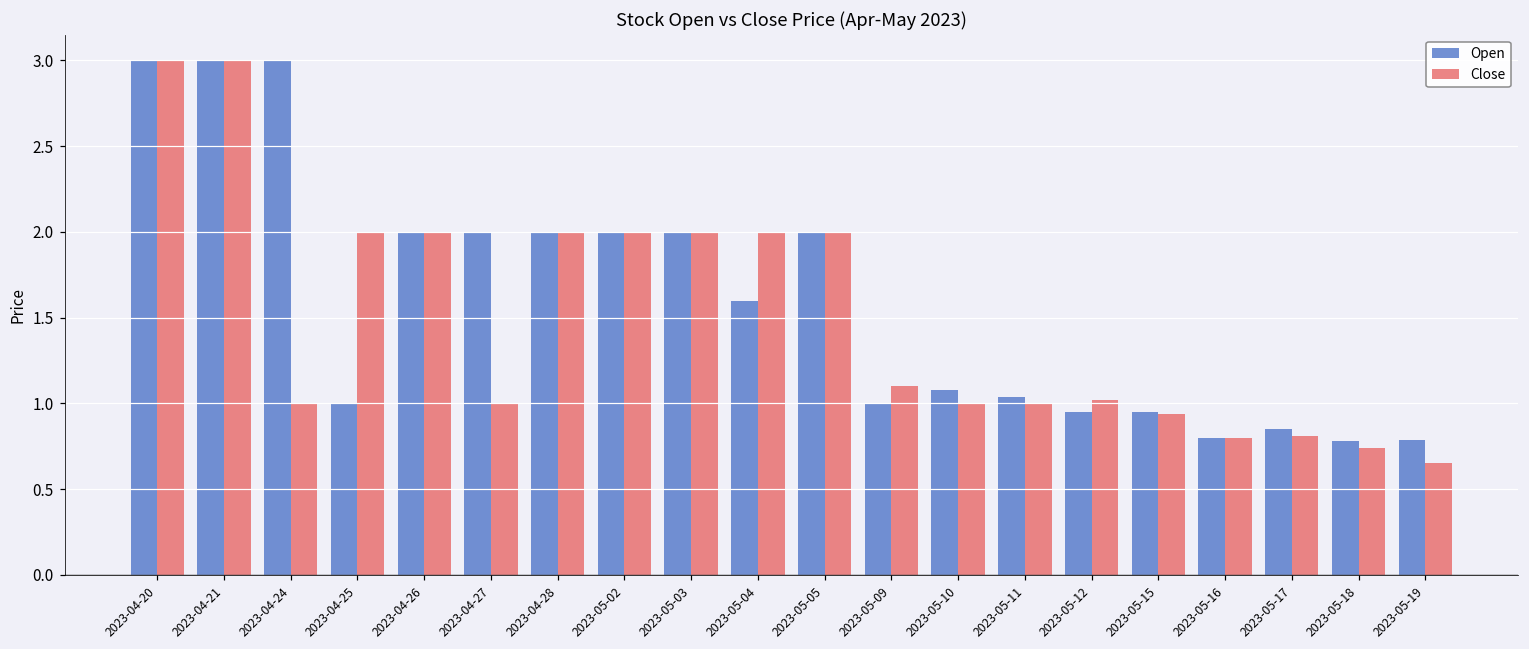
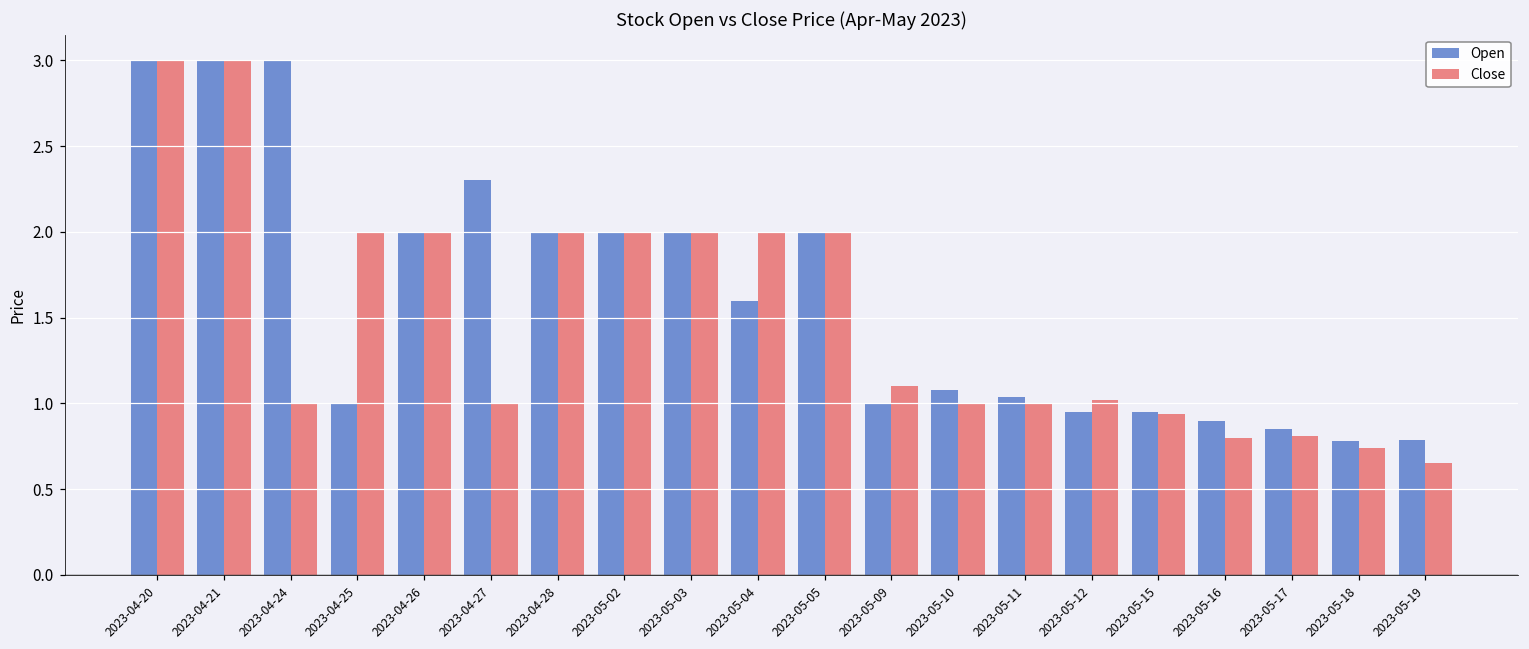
  {
    "Open": {
      "2023-04-20": 3.0,
      "2023-04-21": 3.0,
      "2023-04-24": 3.0,
      "2023-04-25": 1.0,
      "2023-04-26": 2.0,
-     "2023-04-27": 2.0,
+     "2023-04-27": 2.3,
      "2023-04-28": 2.0,
      "2023-05-02": 2.0,
      "2023-05-03": 2.0,
      "2023-05-04": 1.6,
      "2023-05-05": 2.0,
      "2023-05-09": 1.0,
      "2023-05-10": 1.08,
      "2023-05-11": 1.04,
      "2023-05-12": 0.95,
      "2023-05-15": 0.95,
-     "2023-05-16": 0.8,
+     "2023-05-16": 0.9,
      "2023-05-17": 0.85,
      "2023-05-18": 0.78,
      "2023-05-19": 0.8
    },
    "Close": {
      "2023-04-20": 3.0,
      "2023-04-21": 3.0,
      "2023-04-24": 1.0,
      "2023-04-25": 2.0,
      "2023-04-26": 2.0,
      "2023-04-27": 1.0,
      "2023-04-28": 2.0,
      "2023-05-02": 2.0,
      "2023-05-03": 2.0,
      "2023-05-04": 2.0,
      "2023-05-05": 2.0,
      "2023-05-09": 1.1,
      "2023-05-10": 1.0,
      "2023-05-11": 1.0,
      "2023-05-12": 1.02,
      "2023-05-15": 0.94,
      "2023-05-16": 0.8,
      "2023-05-17": 0.8,
      "2023-05-18": 0.74,
      "2023-05-19": 0.65
    }
  }
